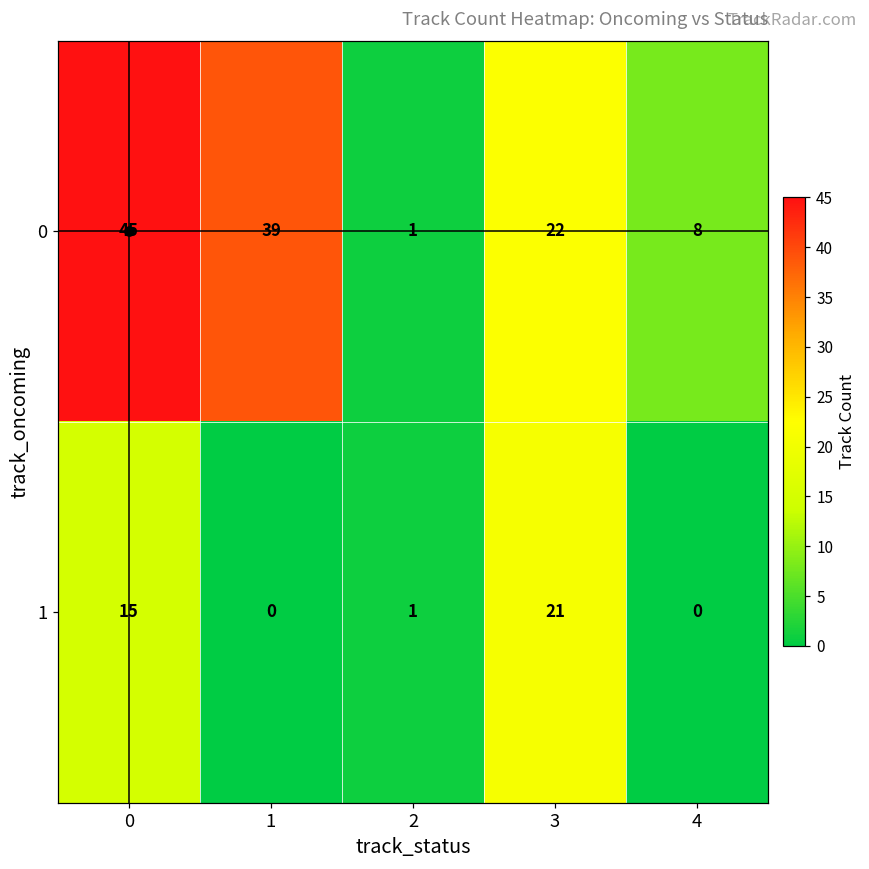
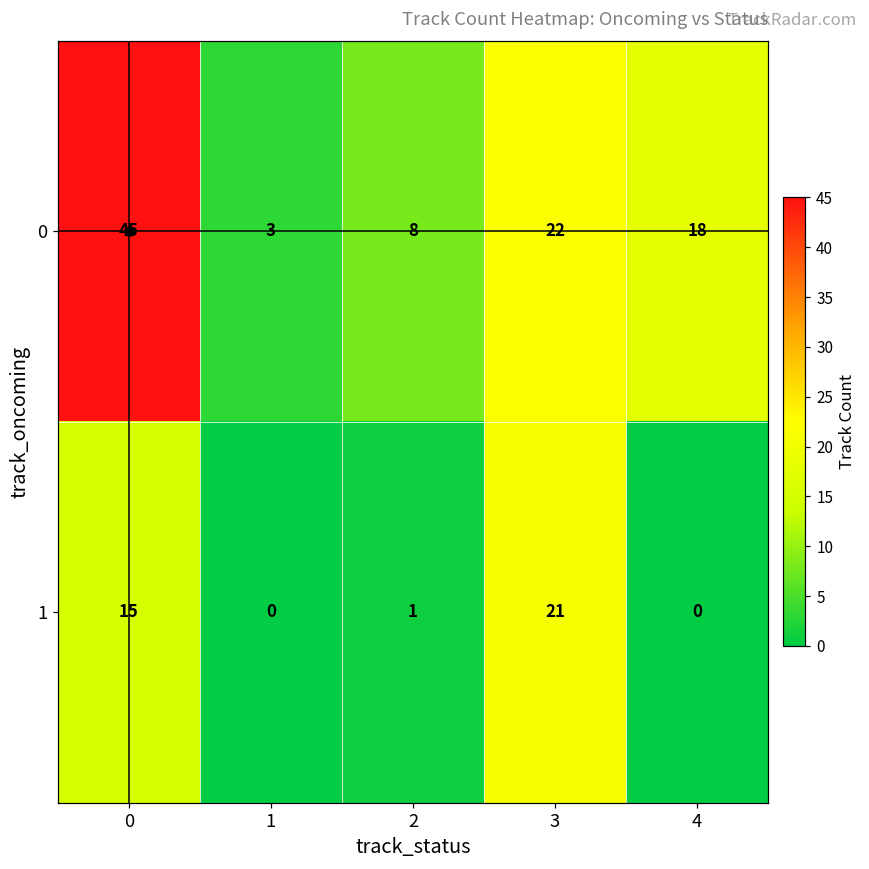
  {
    "0": {
-     "1": 39,
-     "2": 1,
+     "1": 3,
+     "2": 8,
      "3": 22,
-     "4": 8
+     "4": 18
    },
    "1": {
      "0": 15,
      "1": 0,
      "2": 1,
      "3": 21,
      "4": 0
    }
  }
